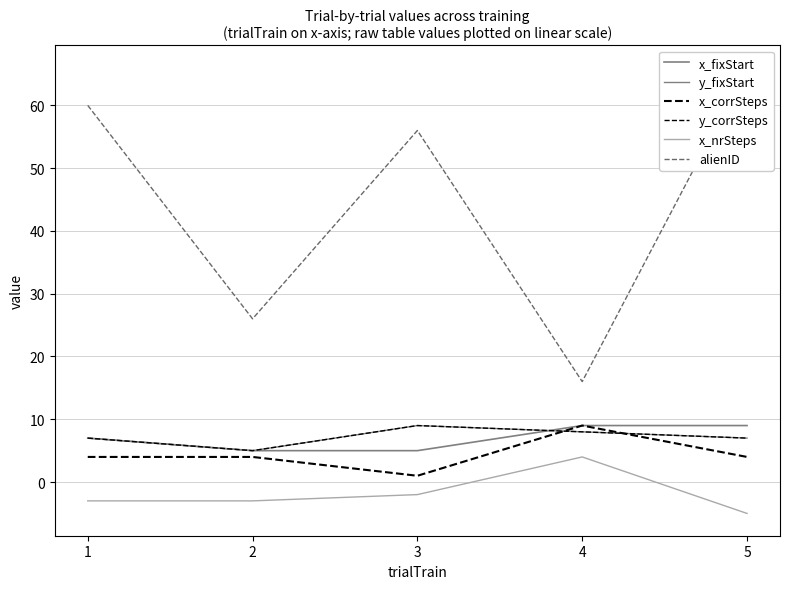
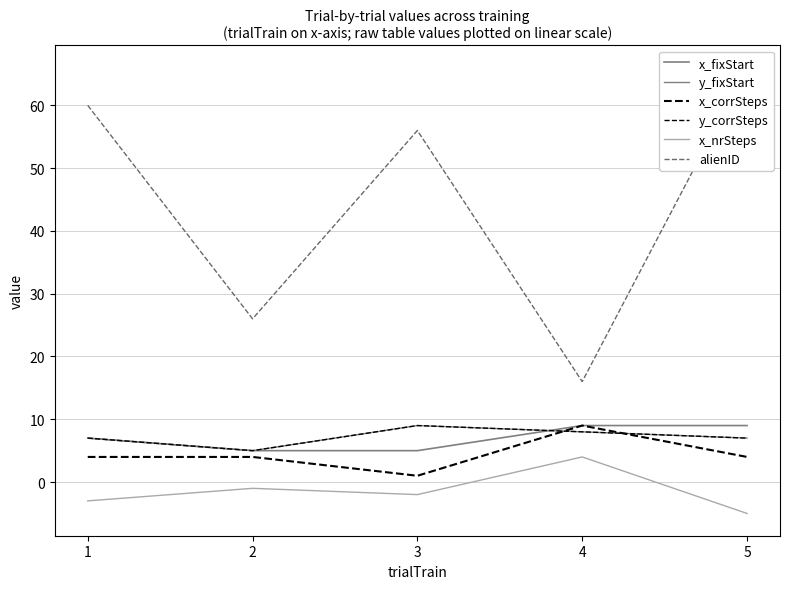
  {
    "x_nrSteps": {
      "1": -3,
-     "2": -3,
+     "2": -1,
      "3": -2,
      "4": 4,
      "5": -5
    }
  }
